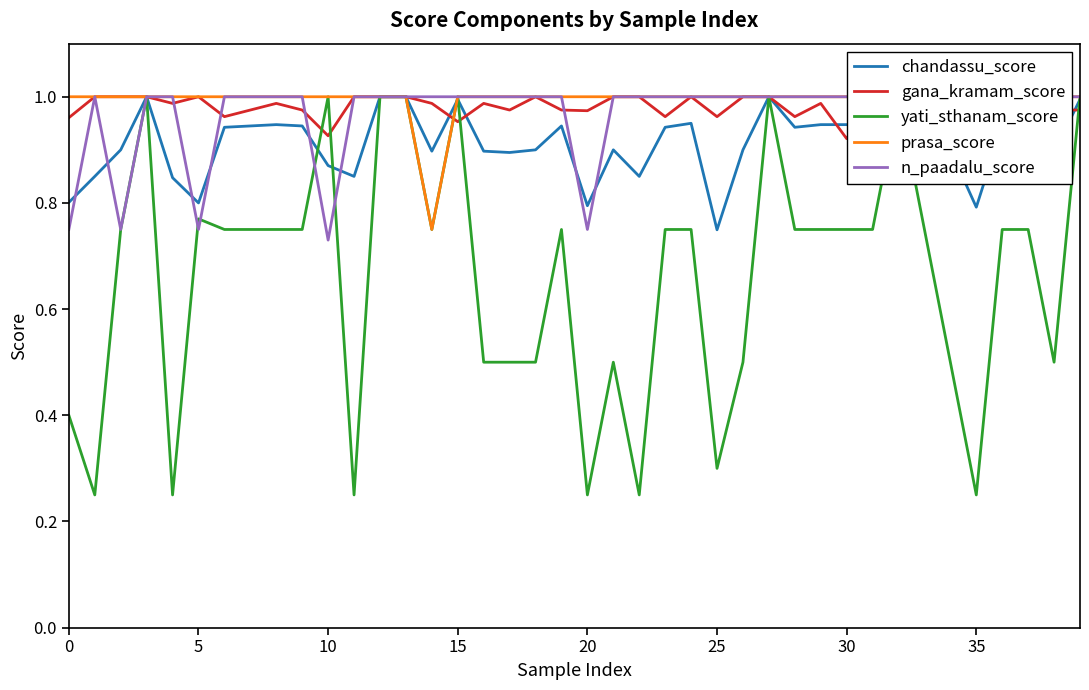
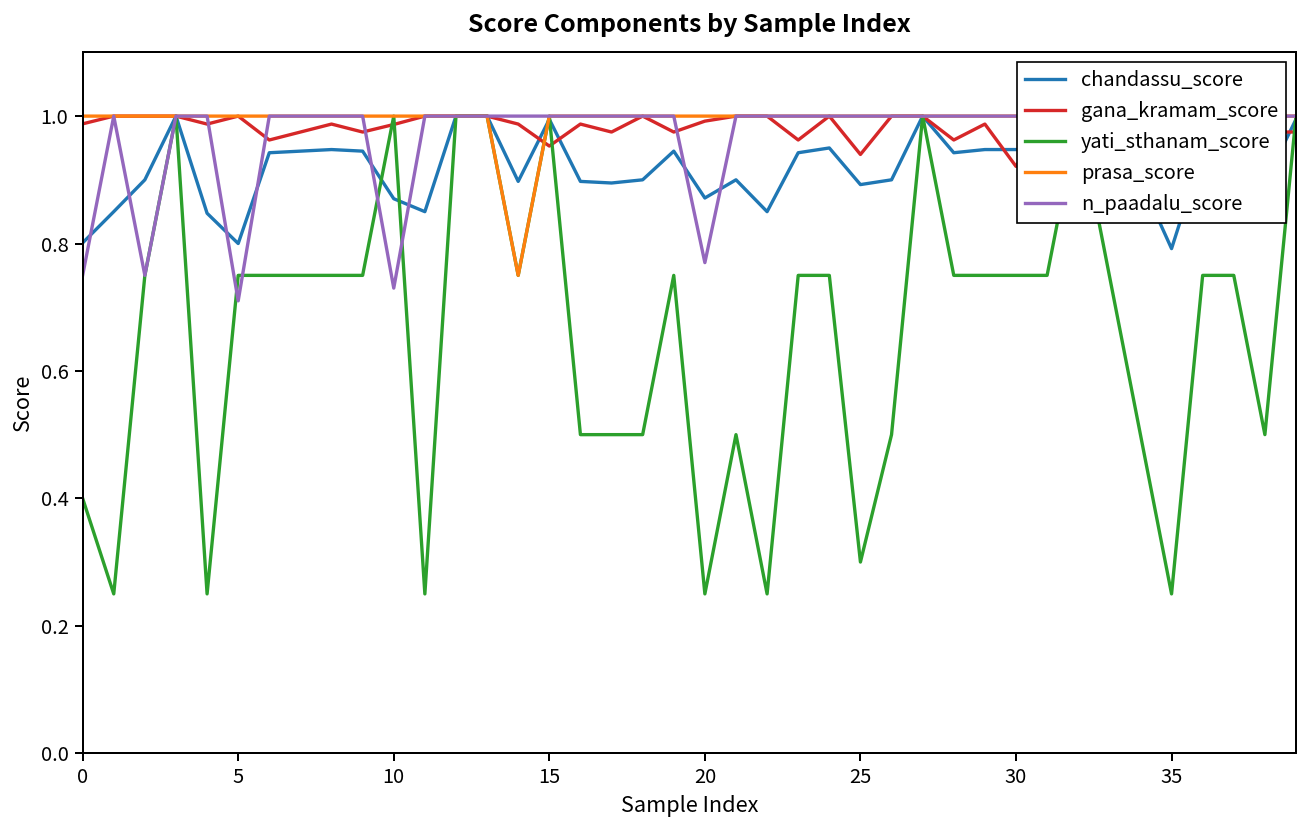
  {
    "chandassu_score": {
      "0": 0.80,
      "5": 0.80,
      "10": 0.87,
      "15": 0.99,
-     "20": 0.79,
-     "25": 0.75,
+     "20": 0.87,
+     "25": 0.89,
      "30": 0.95,
      "35": 0.79
    },
    "gana_kramam_score": {
-     "0": 0.96,
-     "10": 0.93,
+     "0": 0.99,
+     "10": 0.99,
      "15": 0.95,
-     "20": 0.97,
-     "25": 0.96,
+     "20": 0.99,
+     "25": 0.94,
      "30": 0.92
    },
    "yati_sthanam_score": {
      "0": 0.40,
-     "5": 0.77,
+     "5": 0.75,
      "20": 0.25,
      "25": 0.30,
      "30": 0.75,
      "35": 0.25
    },
    "prasa_score": {
      "0": 1.00,
      "20": 1.00
    },
    "n_paadalu_score": {
      "0": 0.75,
-     "5": 0.75,
+     "5": 0.71,
      "10": 0.73,
-     "20": 0.75
+     "20": 0.77
    }
  }
